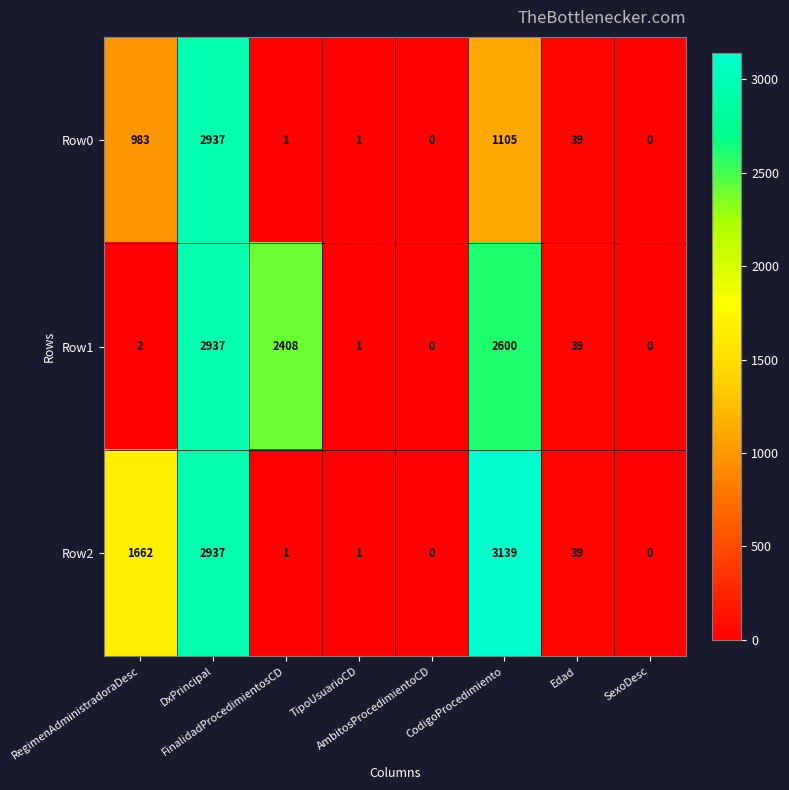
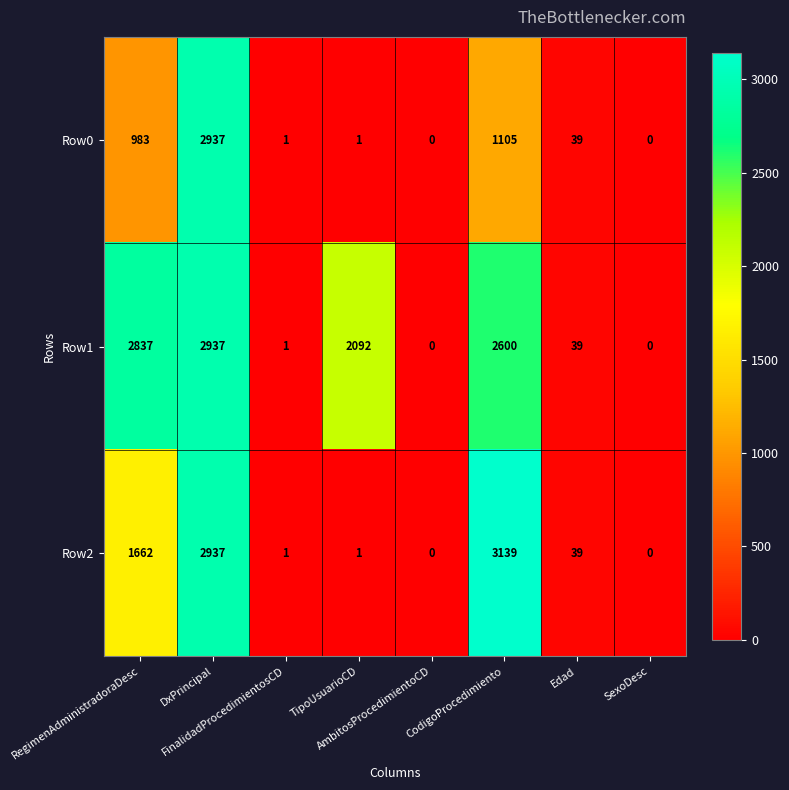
  {
    "Row0": {
      "RegimenAdministradoraDesc": 983,
      "DxPrincipal": 2937,
      "FinalidadProcedimientosCD": 1,
      "TipoUsuarioCD": 1,
      "AmbitosProcedimientoCD": 0,
      "CodigoProcedimiento": 1105,
      "Edad": 39,
      "SexoDesc": 0
    },
    "Row1": {
-     "RegimenAdministradoraDesc": 2,
+     "RegimenAdministradoraDesc": 2837,
      "DxPrincipal": 2937,
-     "FinalidadProcedimientosCD": 2408,
-     "TipoUsuarioCD": 1,
+     "FinalidadProcedimientosCD": 1,
+     "TipoUsuarioCD": 2092,
      "AmbitosProcedimientoCD": 0,
      "CodigoProcedimiento": 2600,
      "Edad": 39,
      "SexoDesc": 0
    },
    "Row2": {
      "RegimenAdministradoraDesc": 1662,
      "DxPrincipal": 2937,
      "FinalidadProcedimientosCD": 1,
      "TipoUsuarioCD": 1,
      "AmbitosProcedimientoCD": 0,
      "CodigoProcedimiento": 3139,
      "Edad": 39,
      "SexoDesc": 0
    }
  }
